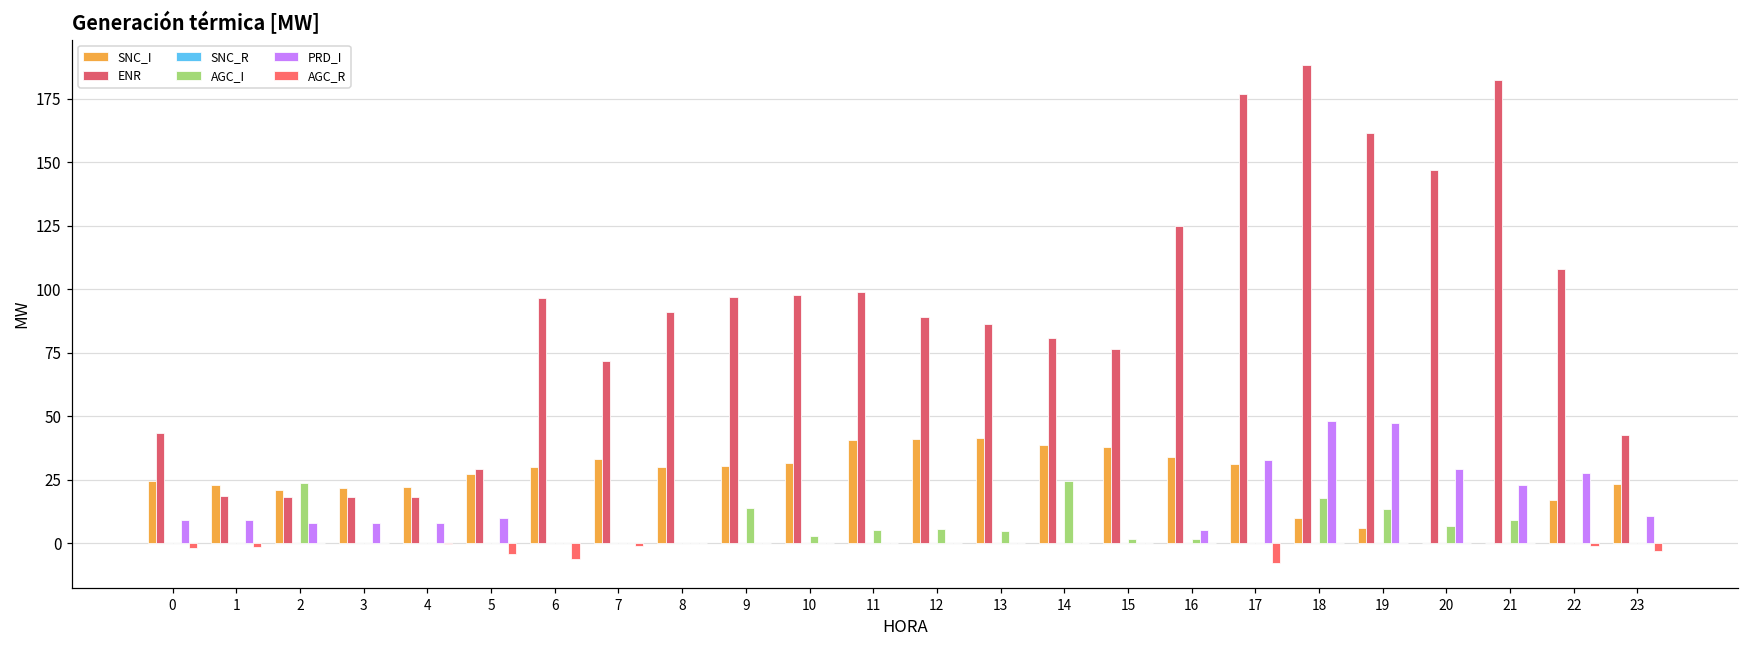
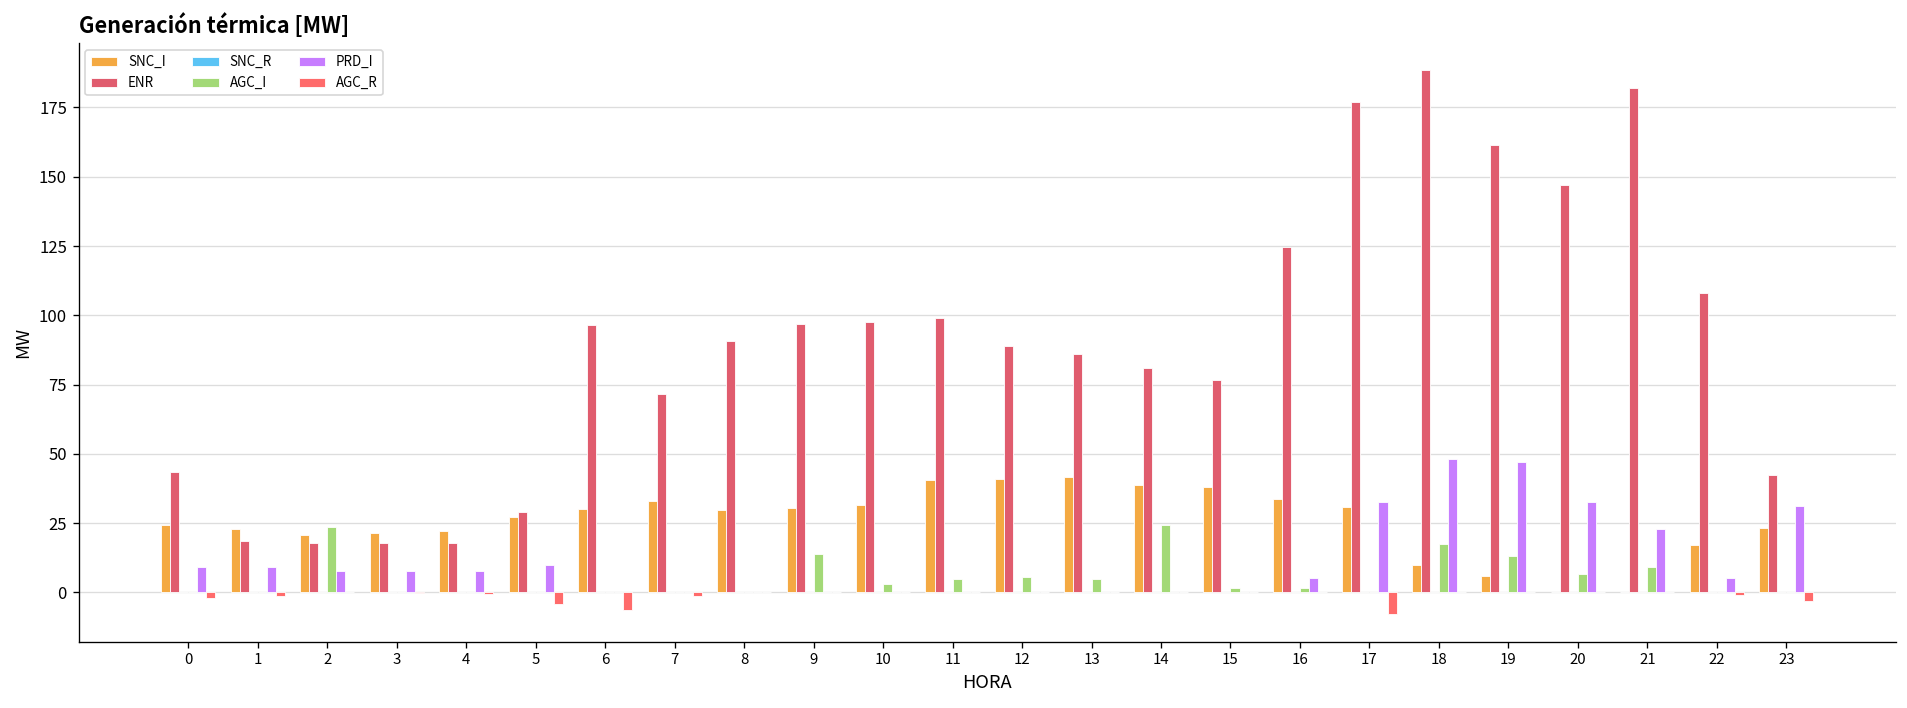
  {
    "SNC_I": {
      "0": 24,
      "1": 23,
      "2": 21,
      "3": 22,
      "4": 22,
      "5": 27,
      "6": 30,
      "7": 33,
      "8": 30,
      "9": 30,
      "10": 32,
      "11": 41,
      "12": 41,
      "13": 42,
      "14": 39,
      "15": 38,
      "16": 34,
      "17": 31,
      "18": 10,
      "19": 6,
      "20": 0,
      "21": 0,
      "22": 17,
      "23": 23
    },
    "SNC_R": {
      "0": 0,
      "1": 0,
      "2": 0,
      "3": 0,
      "4": 0,
      "5": 0,
      "6": 0,
      "7": 0,
      "8": 0,
      "9": 0,
      "10": 0,
      "11": 0,
      "12": 0,
      "13": 0,
      "14": 0,
      "15": 0,
      "16": 0,
      "17": 0,
      "18": 0,
      "19": 0,
      "20": 0,
      "21": 0,
      "22": 0,
      "23": 0
    },
    "AGC_I": {
      "0": 0,
      "1": 0,
      "2": 24,
      "3": 0,
      "4": 0,
      "5": 0,
      "6": 0,
      "7": 0,
      "9": 14,
      "10": 3,
      "11": 5,
      "12": 6,
      "13": 5,
      "14": 24,
      "15": 2,
      "16": 2,
      "17": 0,
      "18": 18,
      "19": 13,
      "20": 7,
      "21": 9,
      "22": 0,
      "23": 0
    },
    "PRD_I": {
      "0": 9,
      "1": 9,
      "2": 8,
      "3": 8,
      "4": 8,
      "5": 10,
      "6": 0,
      "7": 0,
      "8": 0,
      "9": 0,
      "10": 0,
      "11": 0,
      "12": 0,
      "13": 0,
      "14": 0,
      "15": 0,
      "16": 5,
      "17": 33,
      "18": 48,
      "19": 47,
-     "20": 29,
+     "20": 33,
      "21": 23,
-     "22": 27,
-     "23": 11
+     "22": 5,
+     "23": 31
    }
  }
